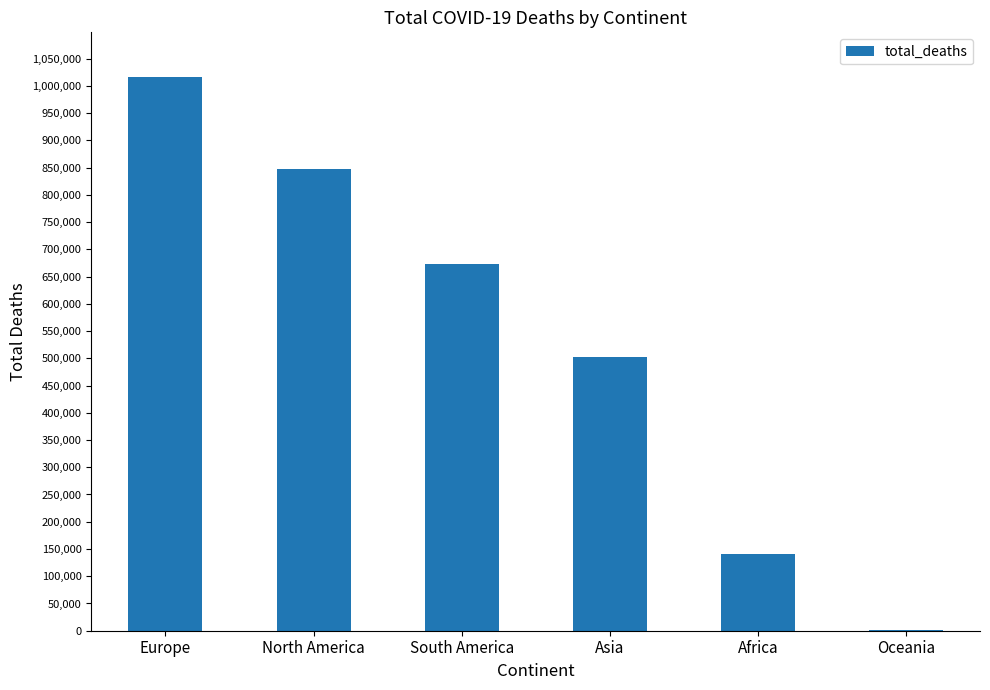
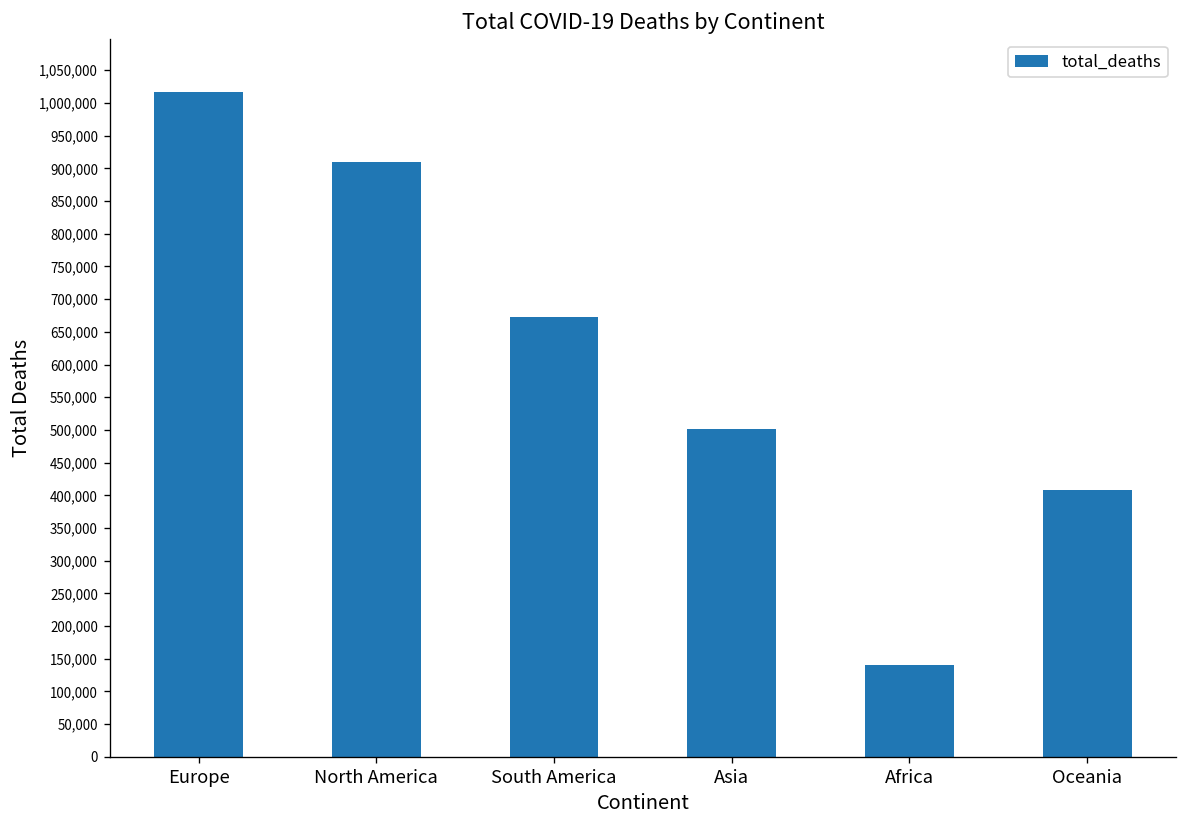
  {
    "Europe": "1,020,000",
-   "North America": "850,000",
+   "North America": "910,000",
    "South America": "670,000",
    "Asia": "500,000",
    "Africa": "140,000",
-   "Oceania": "0"
+   "Oceania": "410,000"
  }
